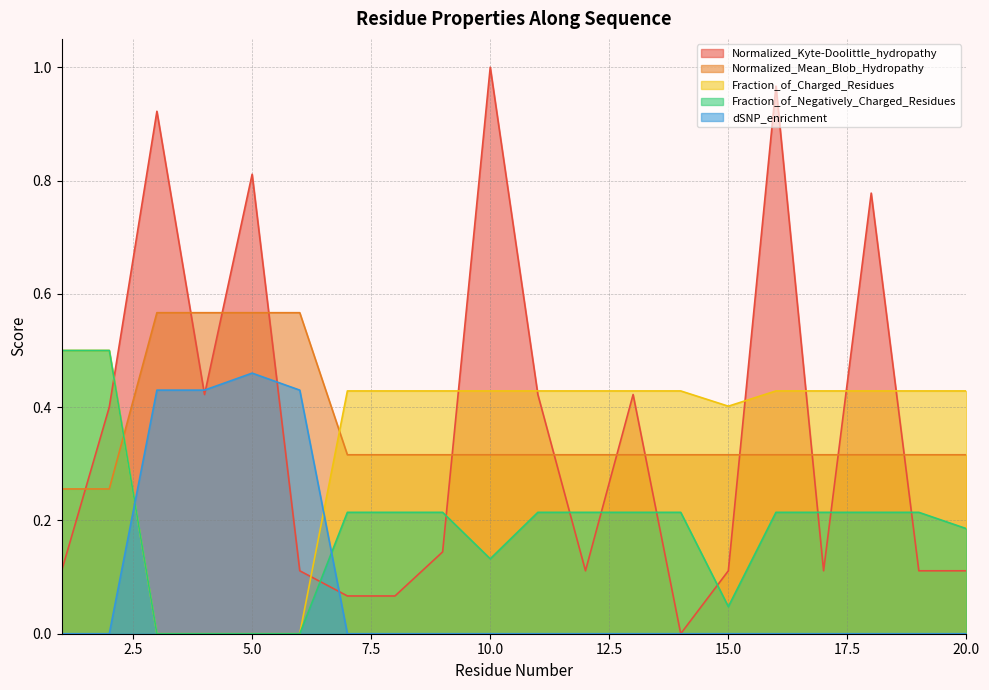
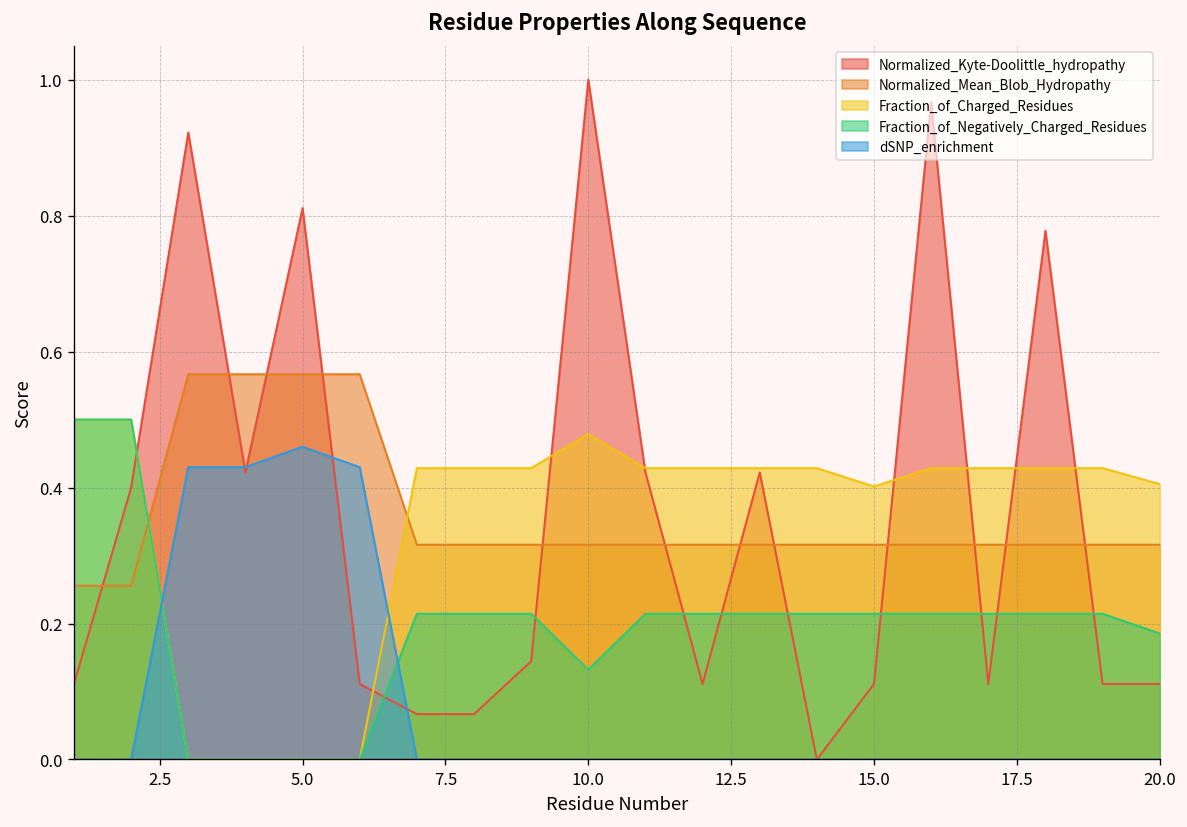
  {
    "Fraction_of_Charged_Residues": {
-     "10.0": 0.43,
+     "10.0": 0.48,
      "15.0": 0.40,
-     "20.0": 0.43
+     "20.0": 0.41
    },
    "Fraction_of_Negatively_Charged_Residues": {
      "10.0": 0.13,
-     "15.0": 0.05,
+     "15.0": 0.21,
      "20.0": 0.19
    },
    "dSNP_enrichment": {
      "5.0": 0.46,
      "10.0": 0.00,
      "15.0": 0.00,
      "20.0": 0.00
    }
  }
